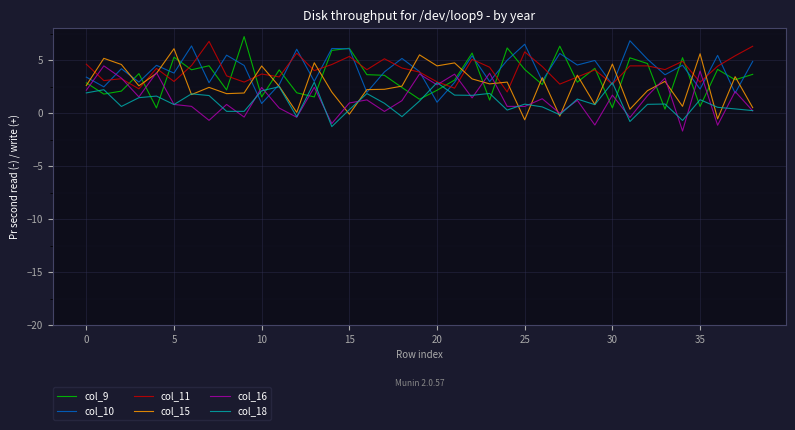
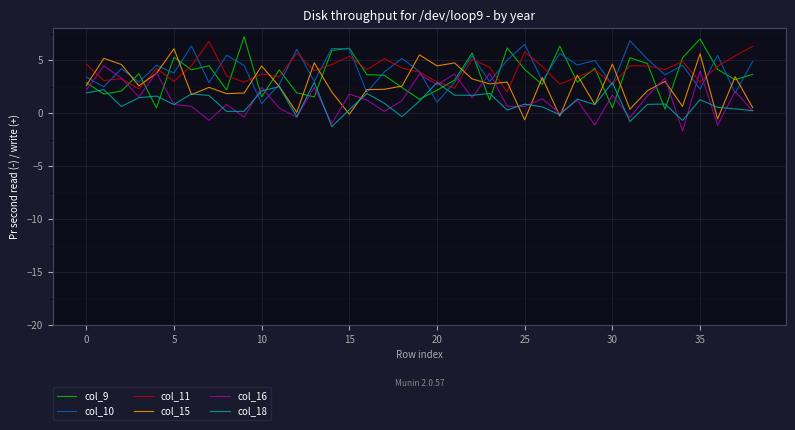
  {
    "col_9": {
      "0": 2.9,
      "5": 5.3,
      "10": 1.5,
      "20": 2.2,
      "25": 4.1,
      "30": 0.5,
-     "35": 0.6
+     "35": 7.0
    },
    "col_10": {
      "0": 3.4,
      "5": 3.8,
      "10": 0.9,
      "20": 1.0,
      "25": 6.5,
      "35": 2.3
    },
    "col_11": {
      "0": 4.6,
      "5": 3.0,
      "10": 3.7,
      "15": 5.3,
      "25": 5.8,
      "35": 2.9
    },
    "col_15": {
      "0": 2.6,
      "5": 6.1,
      "10": 4.4,
      "15": -0.1,
      "20": 4.5,
      "25": -0.6,
      "30": 4.6,
      "35": 5.6
    },
    "col_16": {
      "0": 2.2,
      "10": 2.4,
-     "15": 1.0,
+     "15": 1.8,
      "30": 1.7,
      "35": 4.0
    },
    "col_18": {
      "0": 1.9,
      "10": 2.1,
      "15": 0.3,
      "35": 1.3
    }
  }
